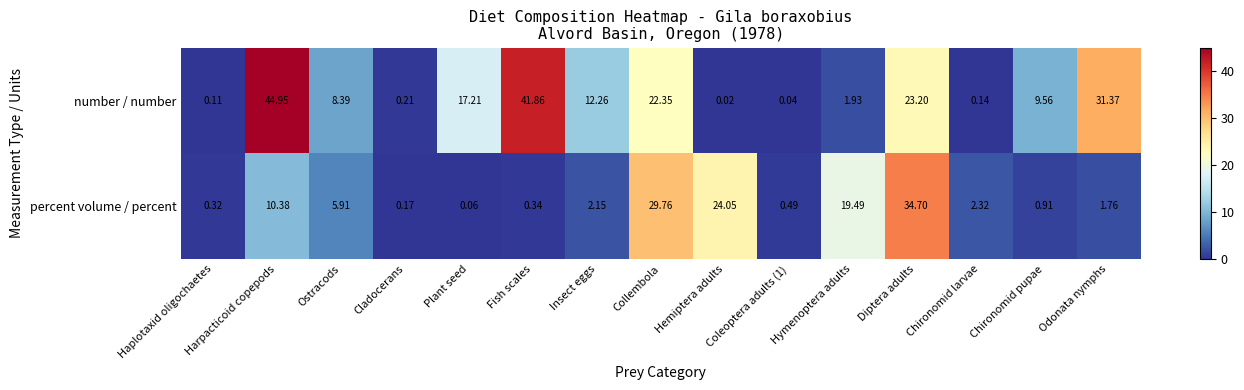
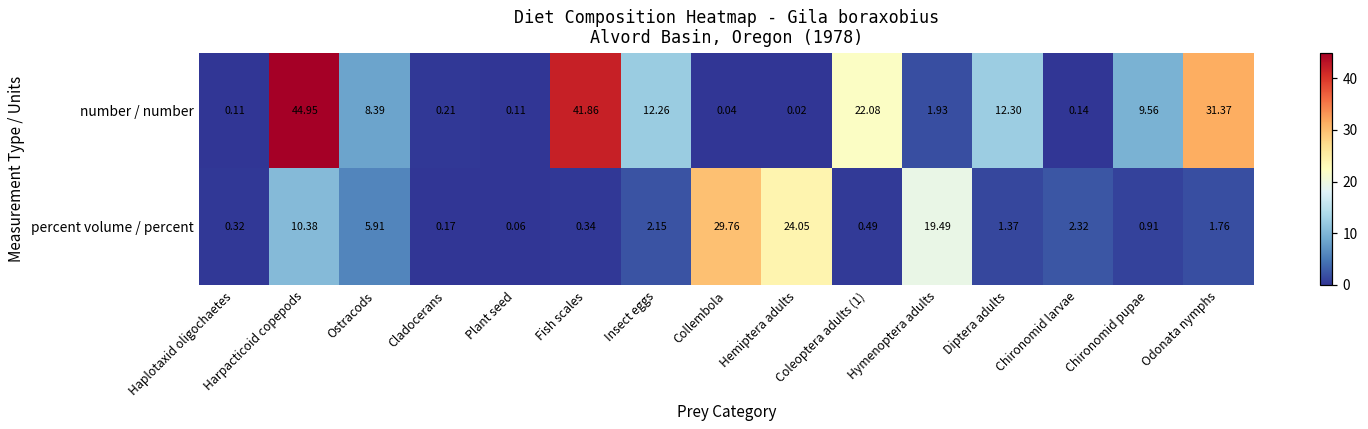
  {
    "number / number": {
      "Haplotaxid oligochaetes": 0.11,
      "Harpacticoid copepods": 44.95,
      "Ostracods": 8.39,
      "Cladocerans": 0.21,
-     "Plant seed": 17.21,
+     "Plant seed": 0.11,
      "Fish scales": 41.86,
      "Insect eggs": 12.26,
-     "Collembola": 22.35,
+     "Collembola": 0.04,
      "Hemiptera adults": 0.02,
-     "Coleoptera adults (1)": 0.04,
+     "Coleoptera adults (1)": 22.08,
      "Hymenoptera adults": 1.93,
-     "Diptera adults": 23.20,
+     "Diptera adults": 12.30,
      "Chironomid larvae": 0.14,
      "Chironomid pupae": 9.56,
      "Odonata nymphs": 31.37
    },
    "percent volume / percent": {
      "Haplotaxid oligochaetes": 0.32,
      "Harpacticoid copepods": 10.38,
      "Ostracods": 5.91,
      "Cladocerans": 0.17,
      "Plant seed": 0.06,
      "Fish scales": 0.34,
      "Insect eggs": 2.15,
      "Collembola": 29.76,
      "Hemiptera adults": 24.05,
      "Coleoptera adults (1)": 0.49,
      "Hymenoptera adults": 19.49,
-     "Diptera adults": 34.70,
+     "Diptera adults": 1.37,
      "Chironomid larvae": 2.32,
      "Chironomid pupae": 0.91,
      "Odonata nymphs": 1.76
    }
  }
